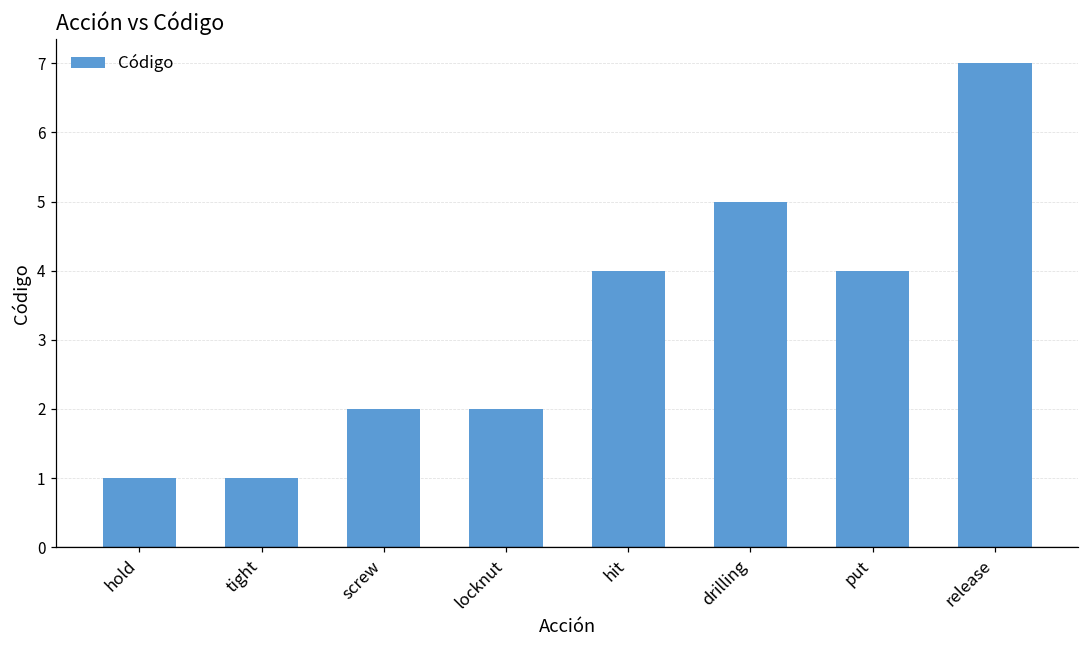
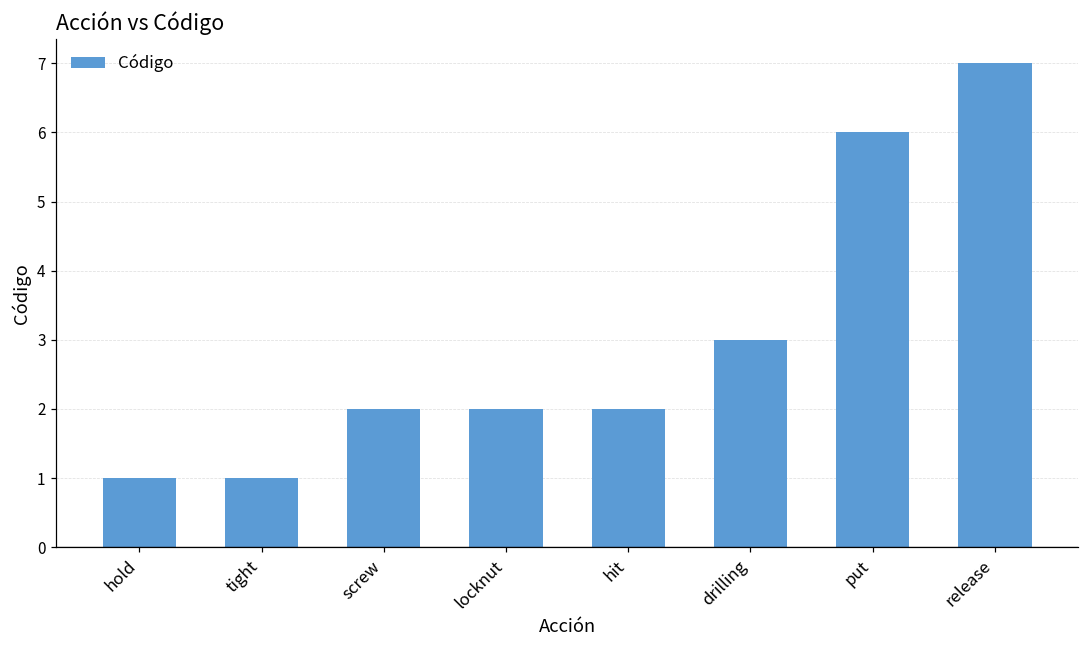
  {
    "hold": 1,
    "tight": 1,
    "screw": 2,
    "locknut": 2,
-   "hit": 4,
-   "drilling": 5,
-   "put": 4,
+   "hit": 2,
+   "drilling": 3,
+   "put": 6,
    "release": 7
  }
